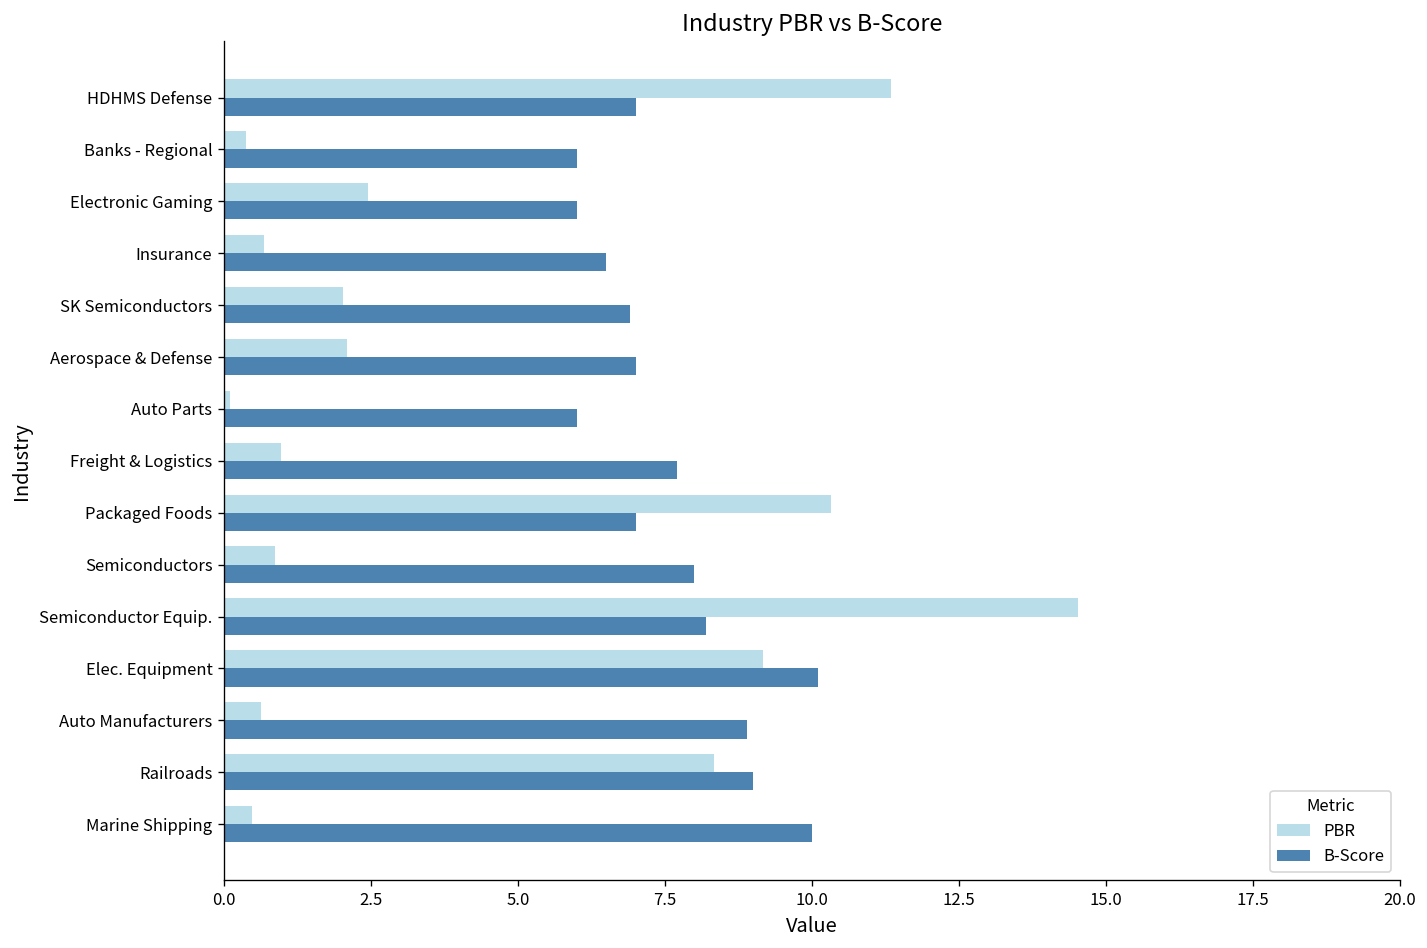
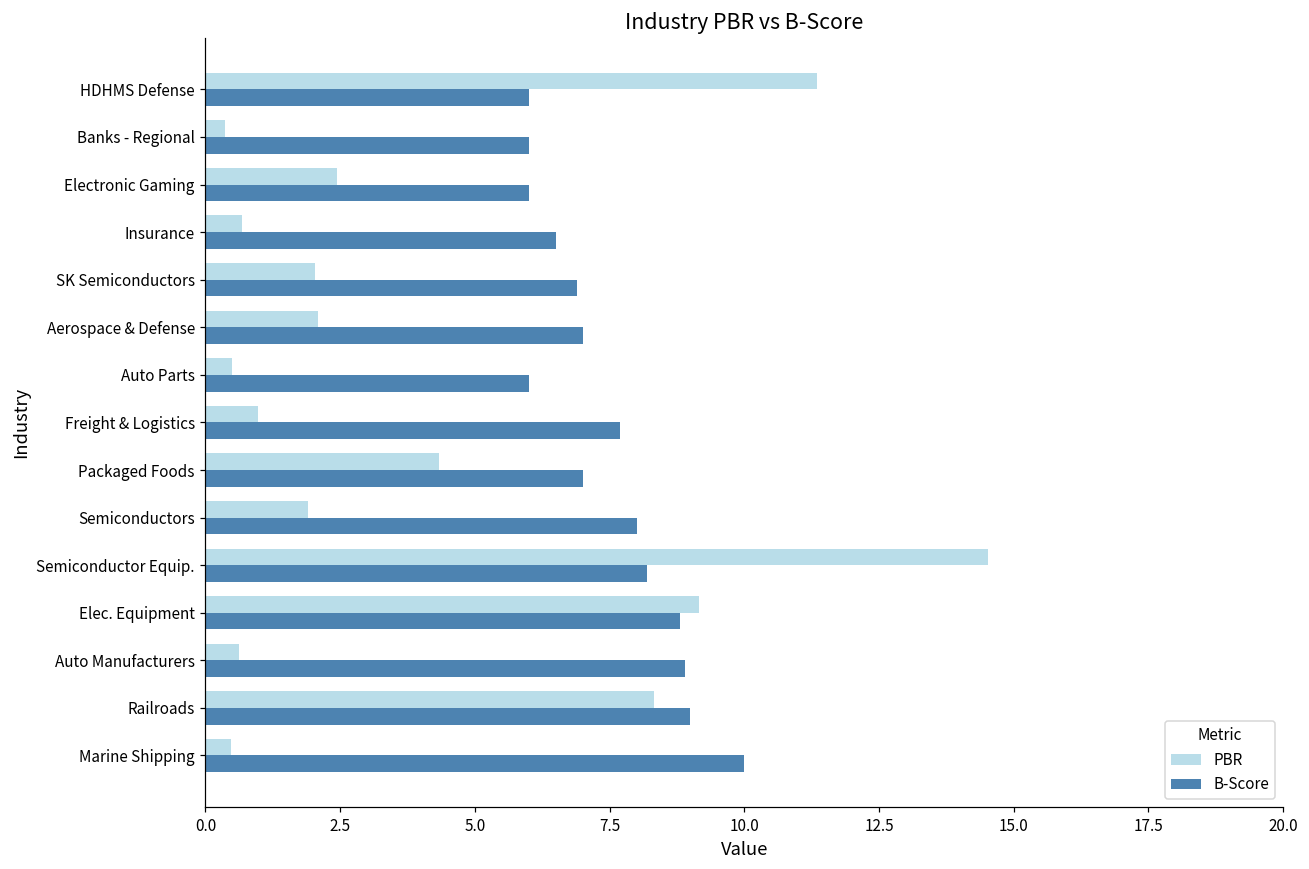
  {
    "PBR": {
      "HDHMS Defense": 11.4,
      "Banks - Regional": 0.4,
      "Electronic Gaming": 2.5,
      "Insurance": 0.7,
      "SK Semiconductors": 2.0,
      "Aerospace & Defense": 2.1,
-     "Auto Parts": 0.1,
+     "Auto Parts": 0.5,
      "Freight & Logistics": 1.0,
-     "Packaged Foods": 10.3,
-     "Semiconductors": 0.9,
+     "Packaged Foods": 4.3,
+     "Semiconductors": 1.9,
      "Semiconductor Equip.": 14.5,
      "Elec. Equipment": 9.2,
      "Auto Manufacturers": 0.6,
      "Railroads": 8.3,
      "Marine Shipping": 0.5
    },
    "B-Score": {
-     "HDHMS Defense": 7,
+     "HDHMS Defense": 6,
      "Banks - Regional": 6.0,
      "Electronic Gaming": 6.0,
      "Insurance": 6.5,
      "SK Semiconductors": 6.9,
      "Aerospace & Defense": 7.0,
      "Auto Parts": 6.0,
      "Freight & Logistics": 7.7,
      "Packaged Foods": 7.0,
      "Semiconductors": 8.0,
      "Semiconductor Equip.": 8.2,
-     "Elec. Equipment": 10.1,
+     "Elec. Equipment": 8.8,
      "Auto Manufacturers": 8.9,
      "Railroads": 9.0,
      "Marine Shipping": 10.0
    }
  }
